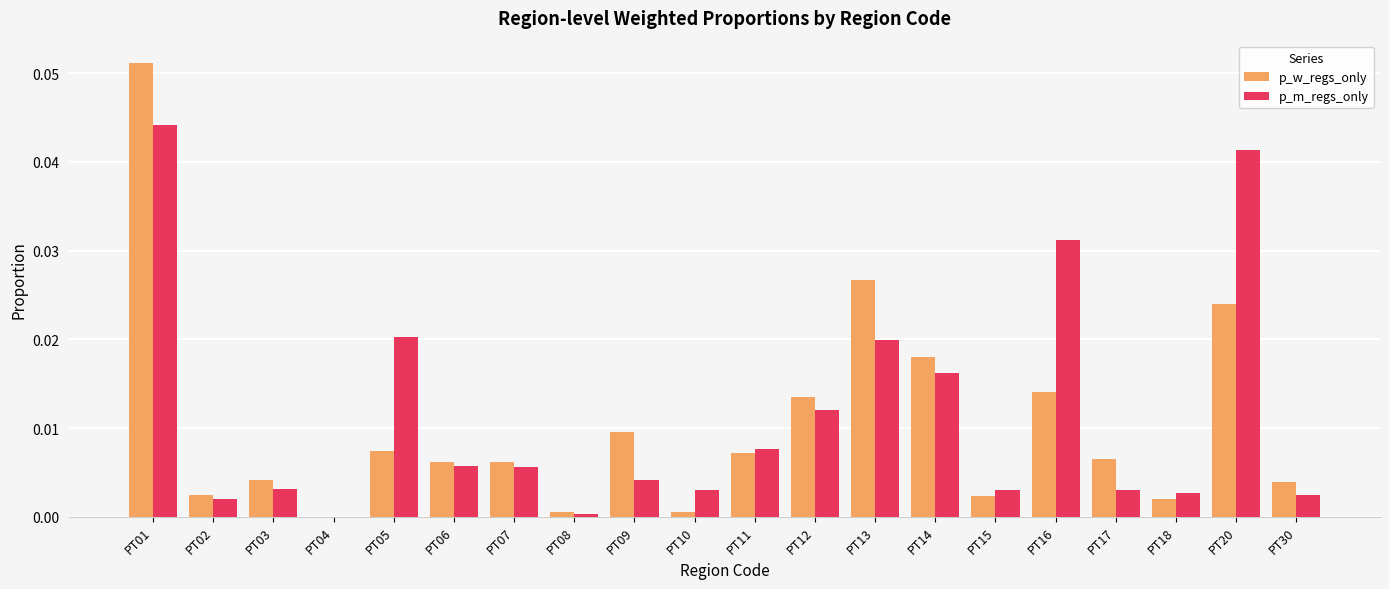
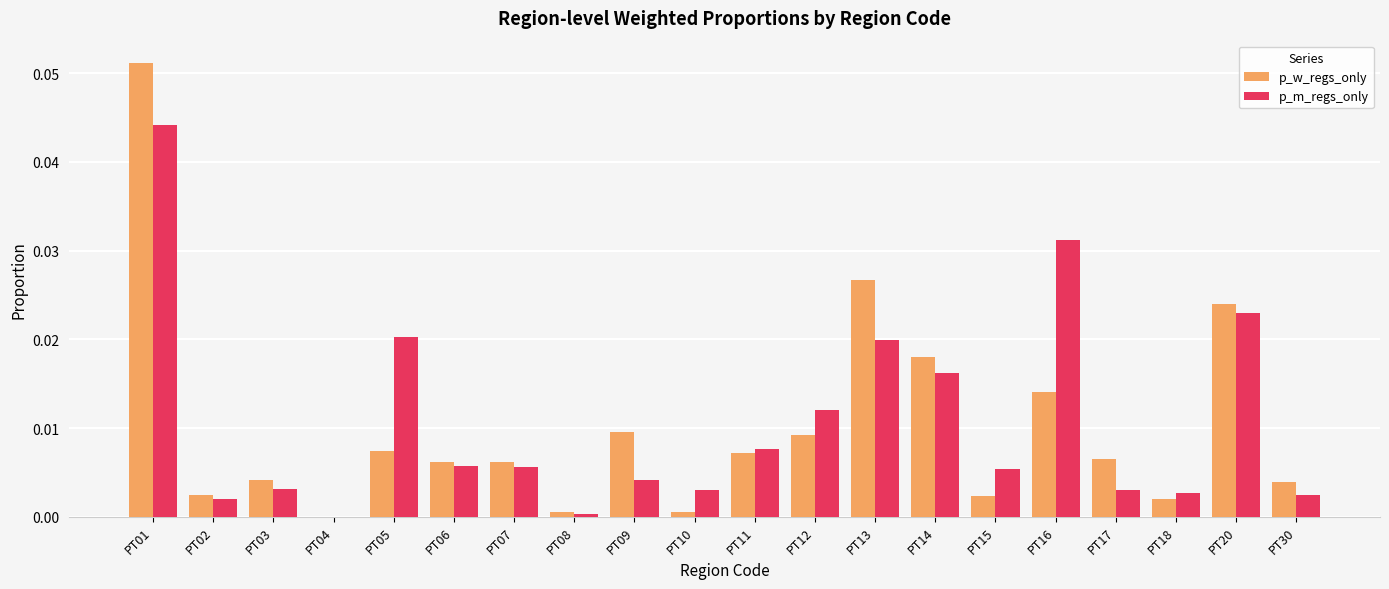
  {
    "p_w_regs_only": {
      "PT01": 0.051,
      "PT02": 0.002,
      "PT03": 0.004,
      "PT04": 0.000,
      "PT05": 0.007,
      "PT06": 0.006,
      "PT07": 0.006,
      "PT08": 0.001,
      "PT09": 0.010,
      "PT10": 0.001,
      "PT11": 0.007,
-     "PT12": 0.014,
+     "PT12": 0.009,
      "PT13": 0.027,
      "PT14": 0.018,
      "PT15": 0.002,
      "PT16": 0.014,
      "PT17": 0.007,
      "PT18": 0.002,
      "PT20": 0.024,
      "PT30": 0.004
    },
    "p_m_regs_only": {
      "PT01": 0.044,
      "PT02": 0.002,
      "PT03": 0.003,
      "PT04": 0.000,
      "PT05": 0.020,
      "PT06": 0.006,
      "PT07": 0.006,
      "PT08": 0.000,
      "PT09": 0.004,
      "PT10": 0.003,
      "PT11": 0.008,
      "PT12": 0.012,
      "PT13": 0.020,
      "PT14": 0.016,
-     "PT15": 0.003,
+     "PT15": 0.005,
      "PT16": 0.031,
      "PT17": 0.003,
      "PT18": 0.003,
-     "PT20": 0.041,
+     "PT20": 0.023,
      "PT30": 0.002
    }
  }
